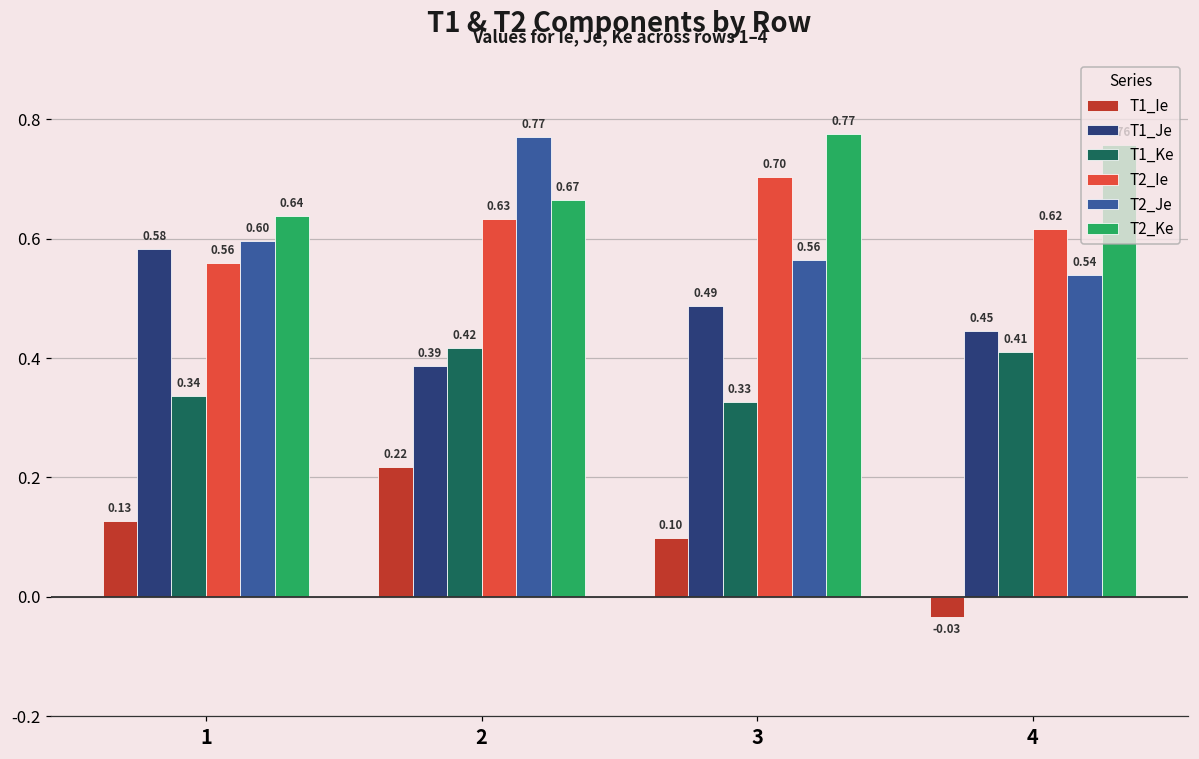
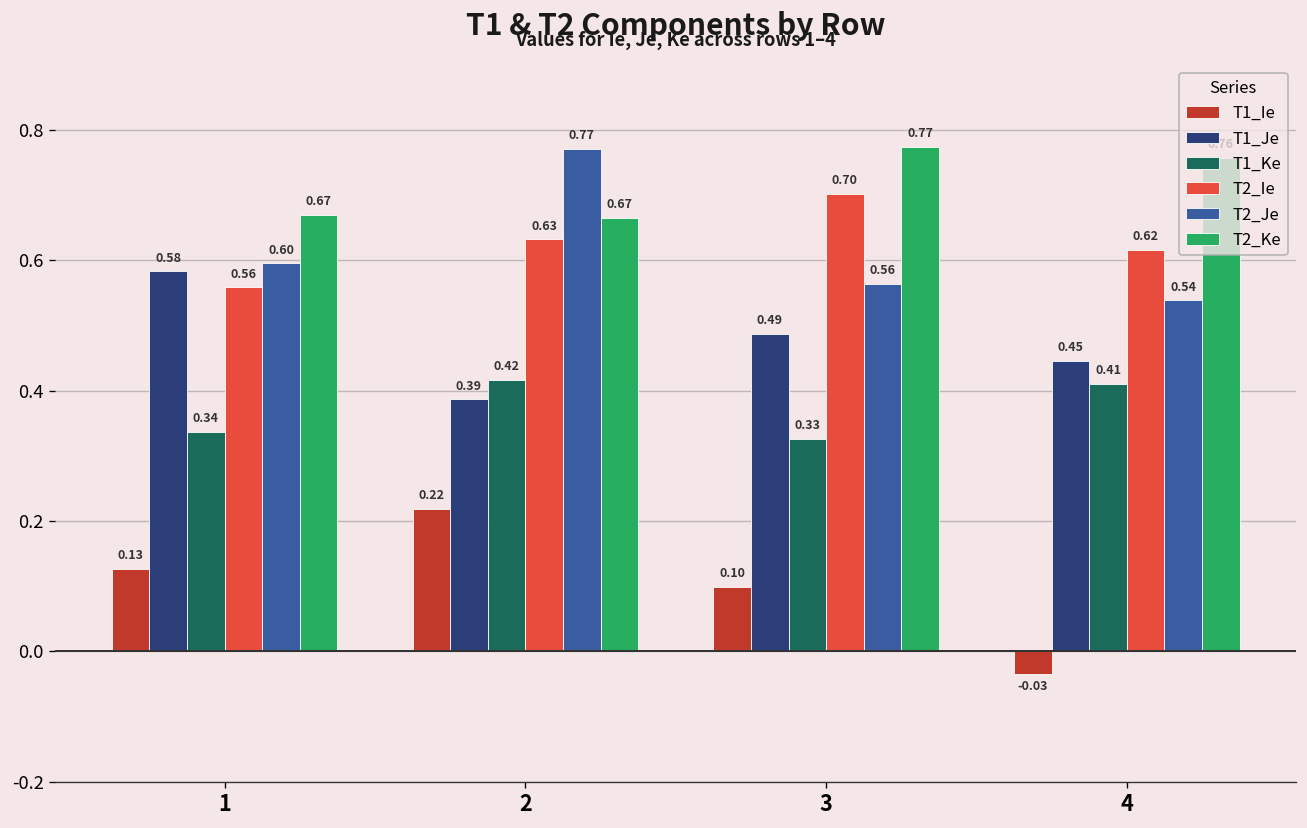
  {
    "T2_Ke": {
-     "1": 0.64,
+     "1": 0.67,
      "2": 0.67,
      "3": 0.77
    }
  }
